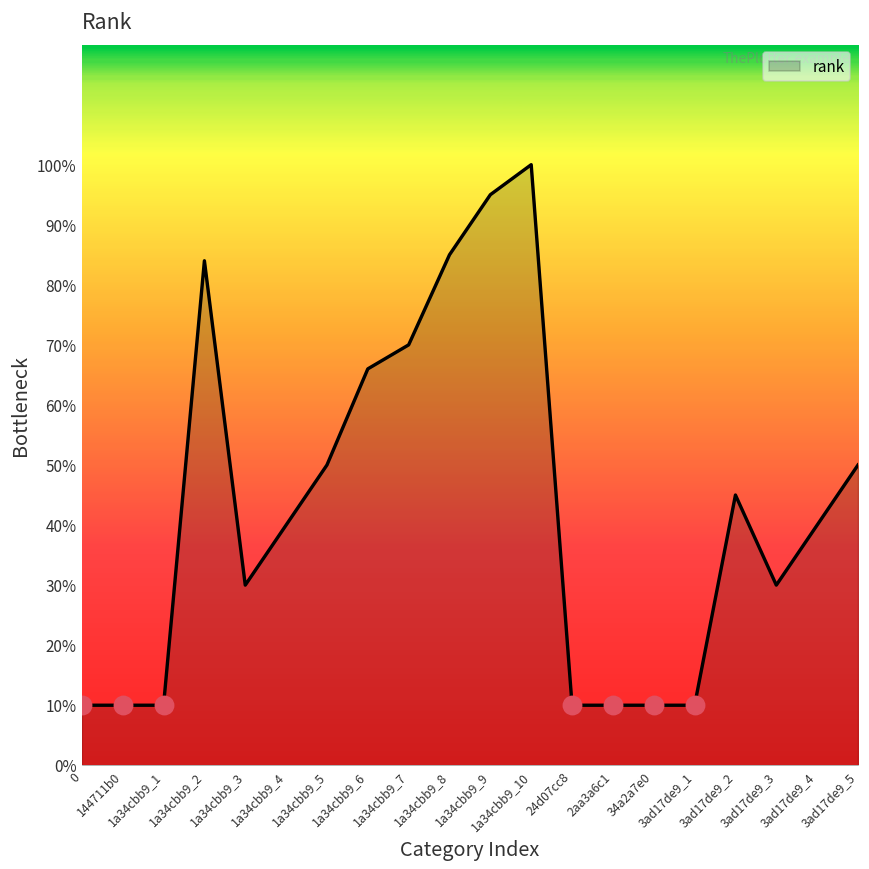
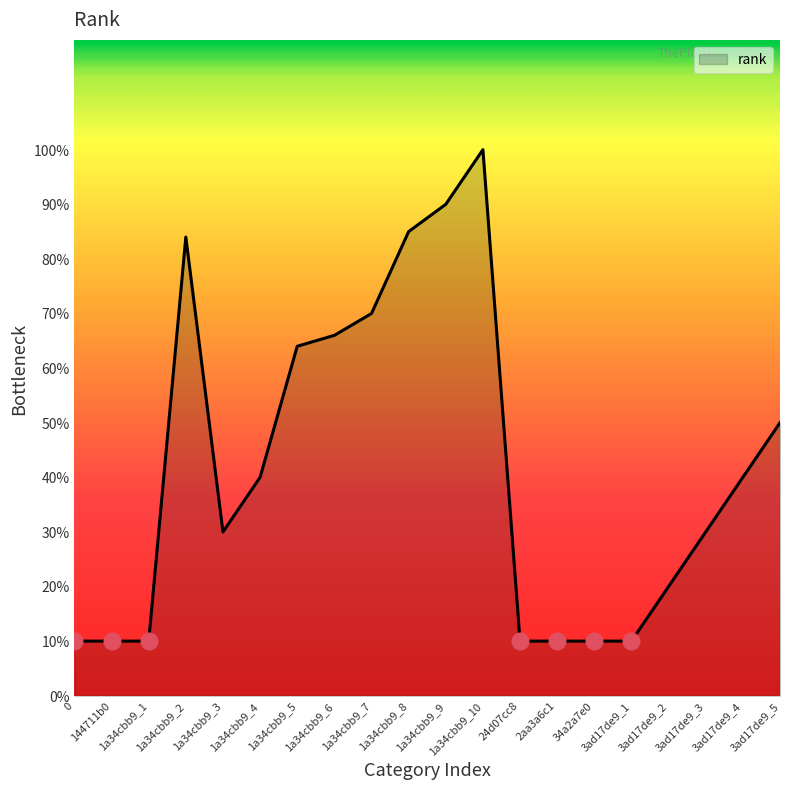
  {
    "rank": {
      "1a34cbb9_2": "84%",
      "1a34cbb9_3": "30%",
      "1a34cbb9_4": "40%",
-     "1a34cbb9_5": "50%",
+     "1a34cbb9_5": "64%",
      "1a34cbb9_6": "66%",
      "1a34cbb9_7": "70%",
      "1a34cbb9_8": "85%",
-     "1a34cbb9_9": "95%",
+     "1a34cbb9_9": "90%",
      "1a34cbb9_10": "100%",
-     "3ad17de9_2": "45%",
+     "3ad17de9_2": "20%",
      "3ad17de9_3": "30%",
      "3ad17de9_4": "40%",
      "3ad17de9_5": "50%"
    }
  }
